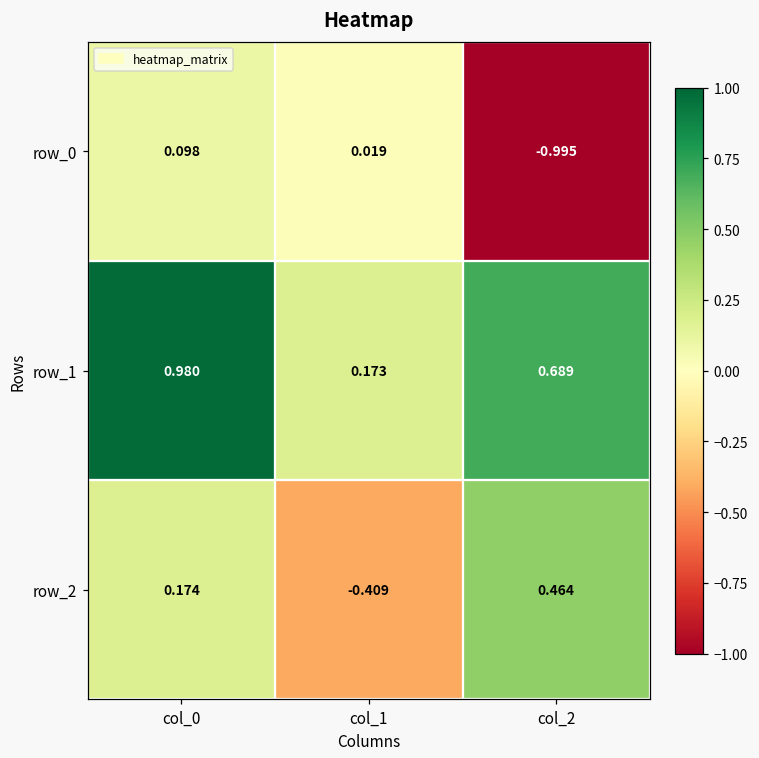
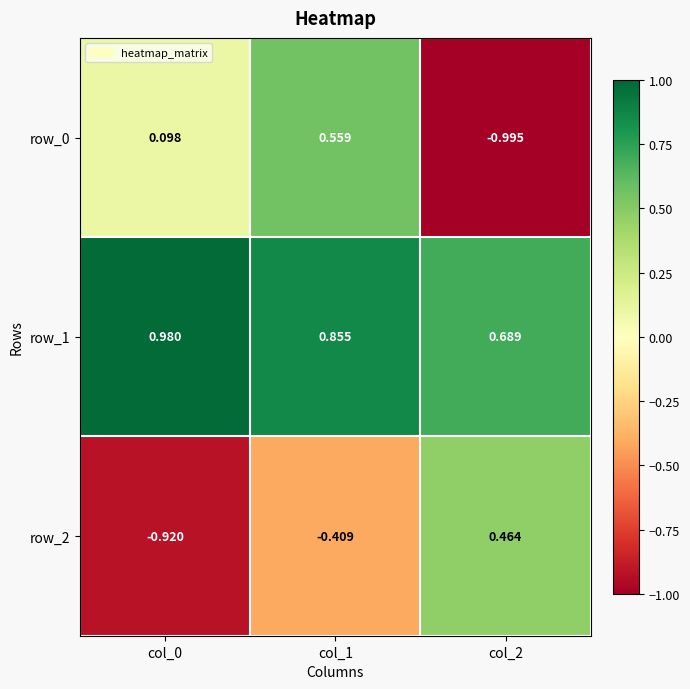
  {
    "row_0": {
      "col_0": 0.098,
-     "col_1": 0.019,
+     "col_1": 0.559,
      "col_2": -0.995
    },
    "row_1": {
      "col_0": 0.980,
-     "col_1": 0.173,
+     "col_1": 0.855,
      "col_2": 0.689
    },
    "row_2": {
-     "col_0": 0.174,
+     "col_0": -0.920,
      "col_1": -0.409,
      "col_2": 0.464
    }
  }
